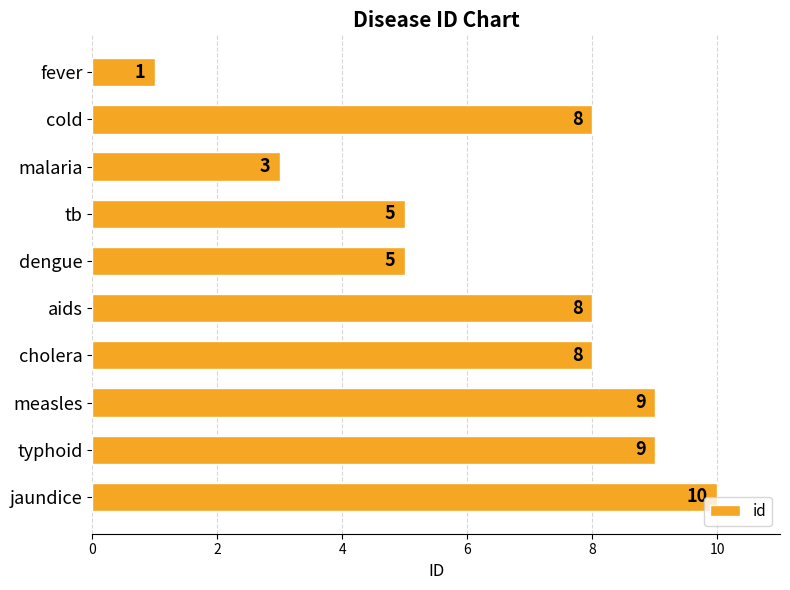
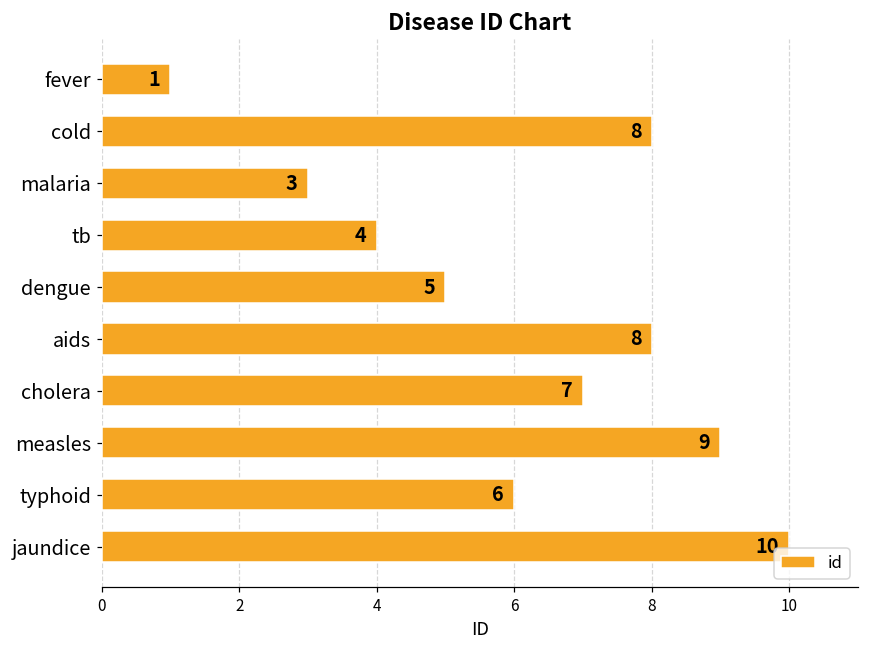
  {
    "fever": 1,
    "cold": 8,
    "malaria": 3,
-   "tb": 5,
+   "tb": 4,
    "dengue": 5,
    "aids": 8,
-   "cholera": 8,
+   "cholera": 7,
    "measles": 9,
-   "typhoid": 9
+   "typhoid": 6
  }
